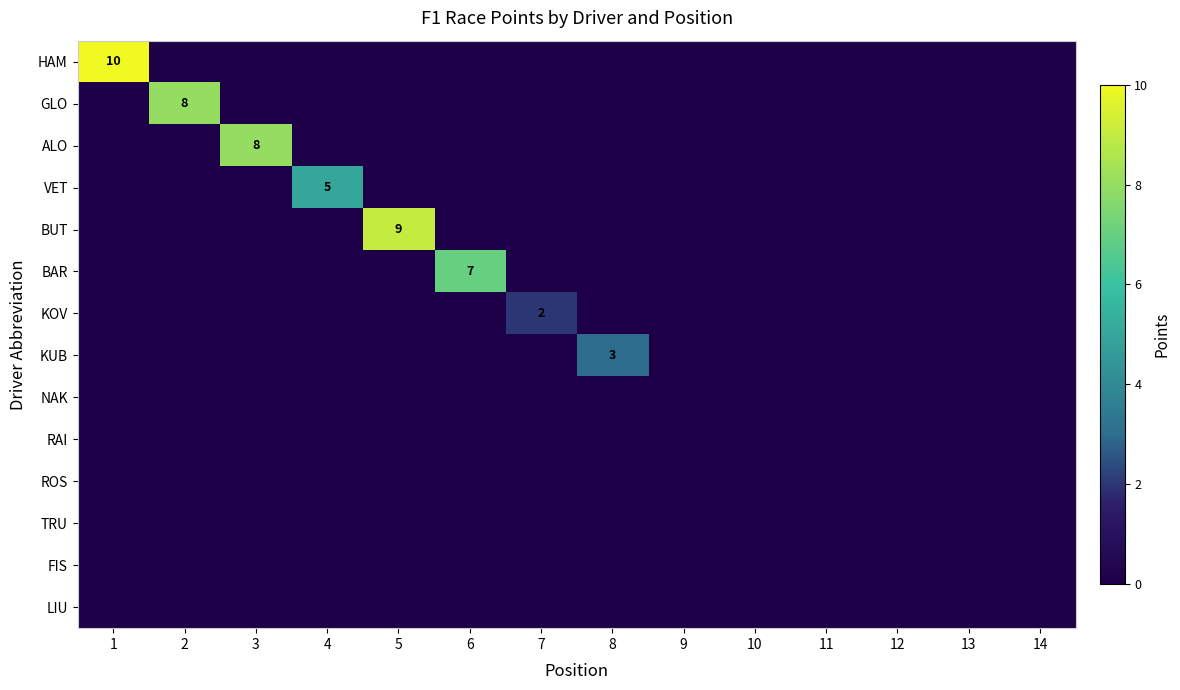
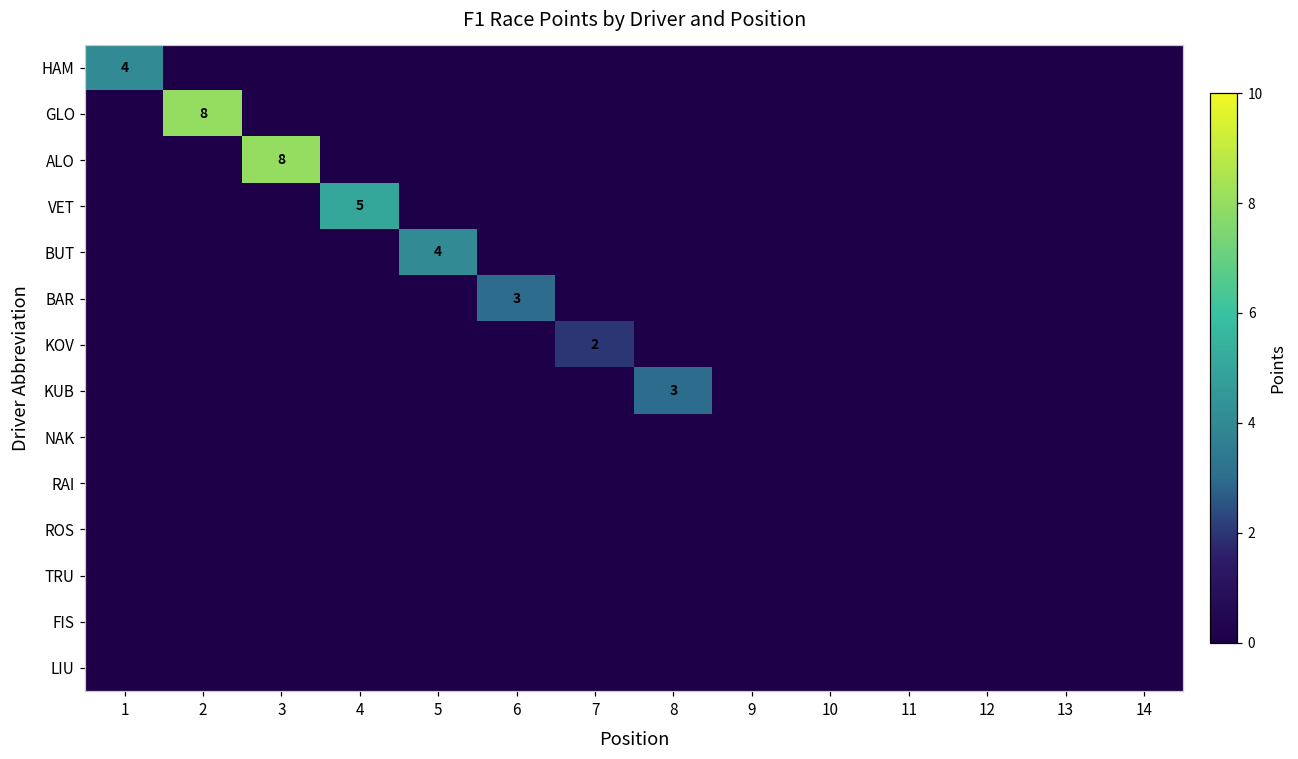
  {
    "HAM": {
-     "1": 10
+     "1": 4
    },
    "GLO": {
      "2": 8
    },
    "ALO": {
      "3": 8
    },
    "VET": {
      "4": 5
    },
    "BUT": {
-     "5": 9
+     "5": 4
    },
    "BAR": {
-     "6": 7
+     "6": 3
    },
    "KOV": {
      "7": 2
    },
    "KUB": {
      "8": 3
    }
  }
